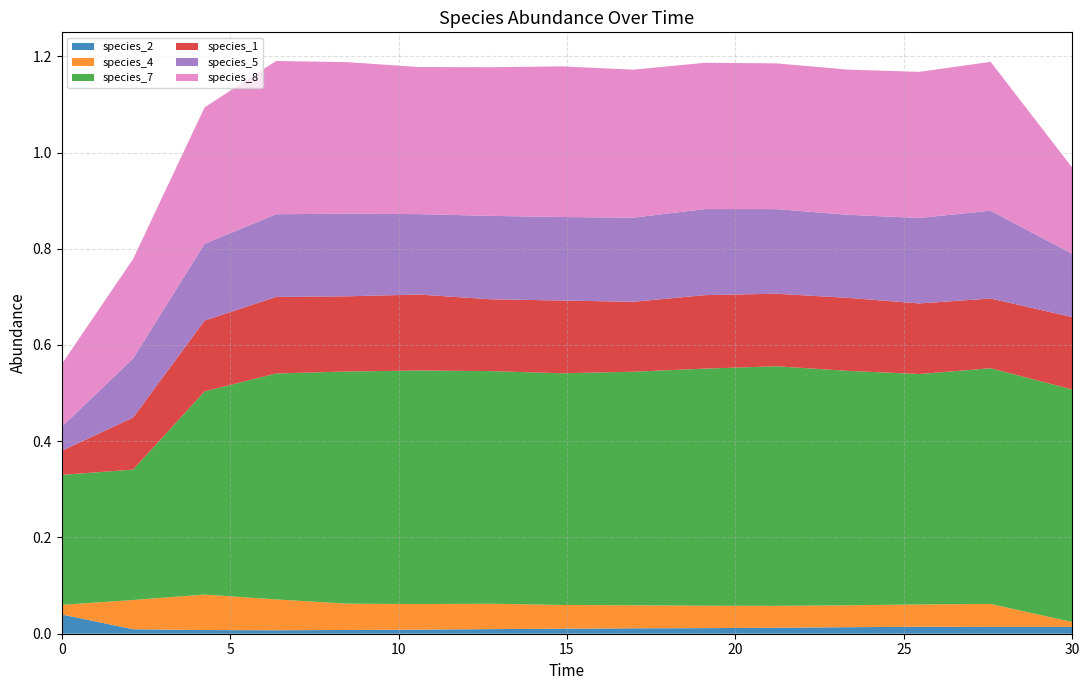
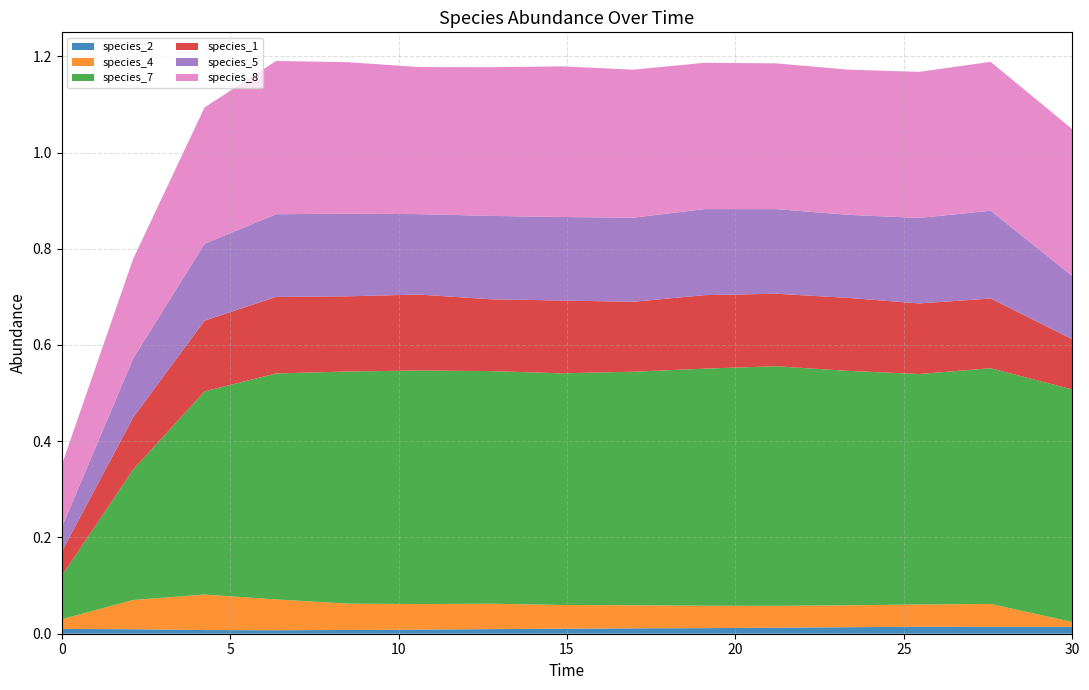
  {
    "species_2": {
-     "0": 0.04,
+     "0": 0.01,
      "30": 0.01
    },
    "species_4": {
      "0": 0.02,
      "30": 0.01
    },
    "species_7": {
-     "0": 0.27,
+     "0": 0.09,
      "30": 0.48
    },
    "species_1": {
      "0": 0.05,
-     "30": 0.15
+     "30": 0.10
    },
    "species_5": {
      "0": 0.05,
      "30": 0.13
    },
    "species_8": {
      "0": 0.13,
-     "30": 0.18
+     "30": 0.31
    }
  }
